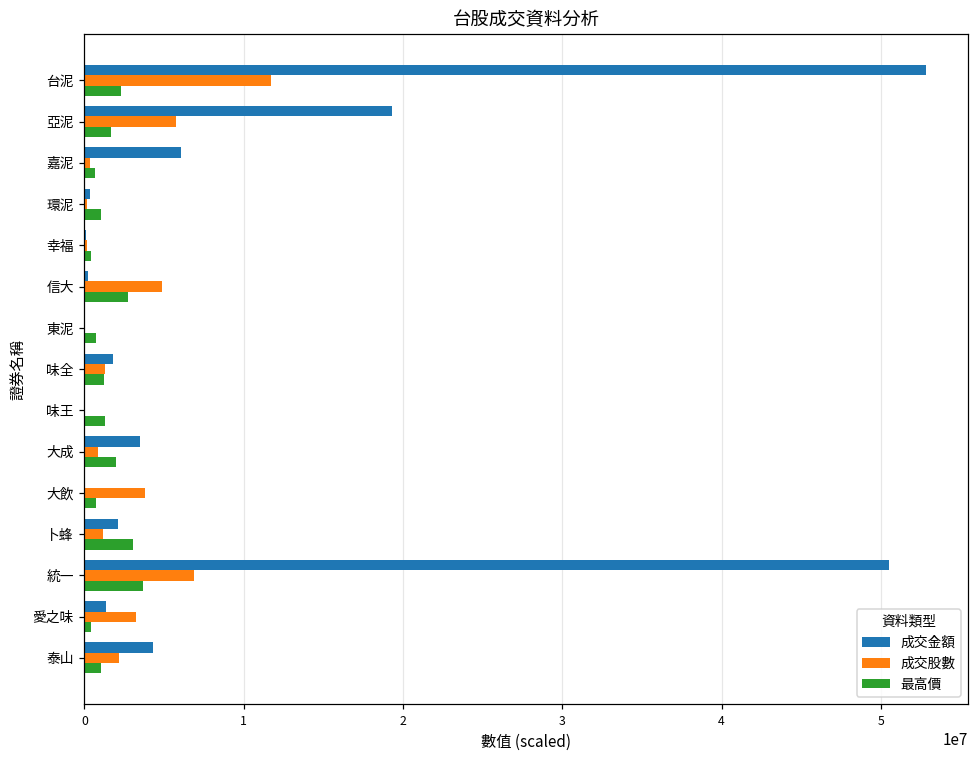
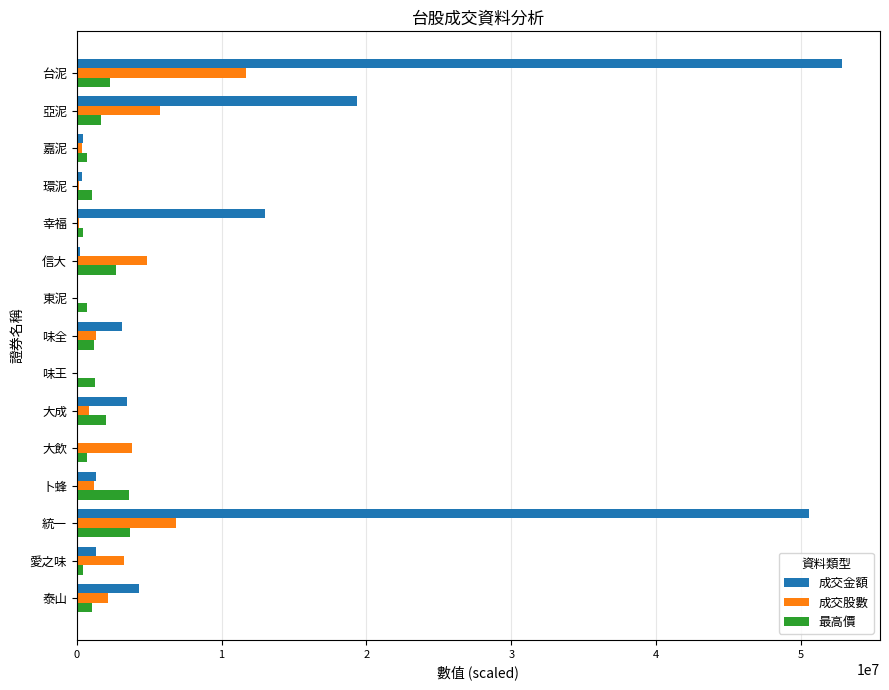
  {
    "成交金額": {
      "台泥": 52800000,
      "亞泥": 19300000,
-     "嘉泥": 6000000,
+     "嘉泥": 500000,
      "環泥": 300000,
-     "幸福": 100000,
+     "幸福": 13000000,
      "信大": 200000,
-     "味全": 1800000,
+     "味全": 3100000,
      "大成": 3500000,
-     "卜蜂": 2100000,
+     "卜蜂": 1300000,
      "統一": 50500000,
      "愛之味": 1400000,
      "泰山": 4300000
    },
    "成交股數": {
      "台泥": 11700000,
      "亞泥": 5700000,
      "嘉泥": 300000,
      "信大": 4900000,
      "味全": 1300000,
      "大成": 900000,
      "大飲": 3800000,
      "卜蜂": 1200000,
      "統一": 6800000,
      "愛之味": 3300000,
      "泰山": 2100000
    },
    "最高價": {
      "台泥": 2300000,
      "亞泥": 1700000,
      "嘉泥": 700000,
      "環泥": 1100000,
      "幸福": 400000,
      "信大": 2700000,
      "東泥": 700000,
      "味全": 1200000,
      "味王": 1300000,
      "大成": 2000000,
      "大飲": 700000,
-     "卜蜂": 3100000,
+     "卜蜂": 3600000,
      "統一": 3700000,
      "愛之味": 400000,
      "泰山": 1000000
    }
  }
